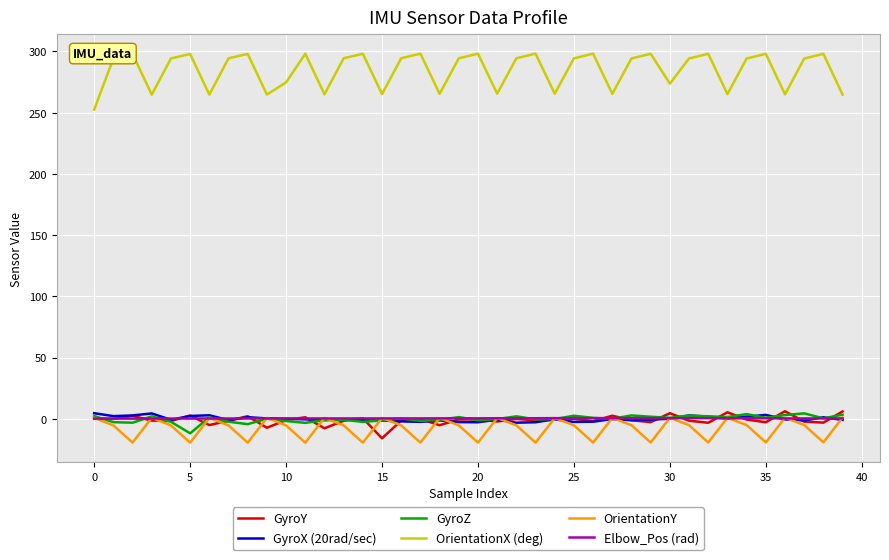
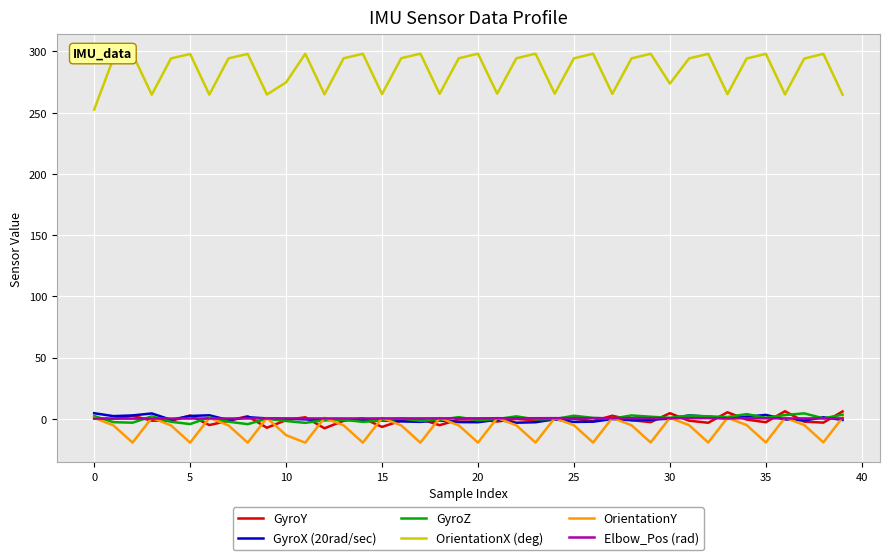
  {
    "GyroY": {
-     "15": -16,
+     "15": -7,
      "30": 5,
      "35": -3
    },
    "GyroX (20rad/sec)": {
      "0": 5,
      "25": -3,
      "35": 3
    },
    "GyroZ": {
-     "5": -12
+     "5": -4
    },
    "OrientationX (deg)": {
      "0": 253,
      "5": 298,
      "10": 275,
      "15": 265,
      "20": 298,
      "25": 294,
      "30": 274,
      "35": 298
    },
    "OrientationY": {
      "5": -20,
-     "10": -5,
+     "10": -13,
      "20": -20,
      "25": -5,
      "35": -19
    }
  }
